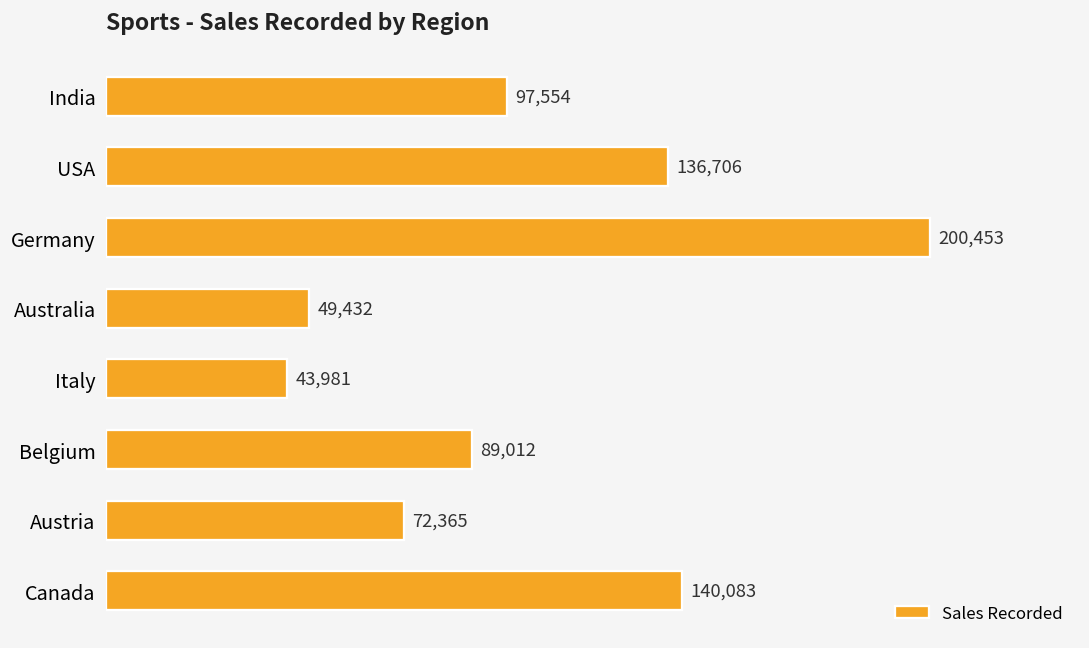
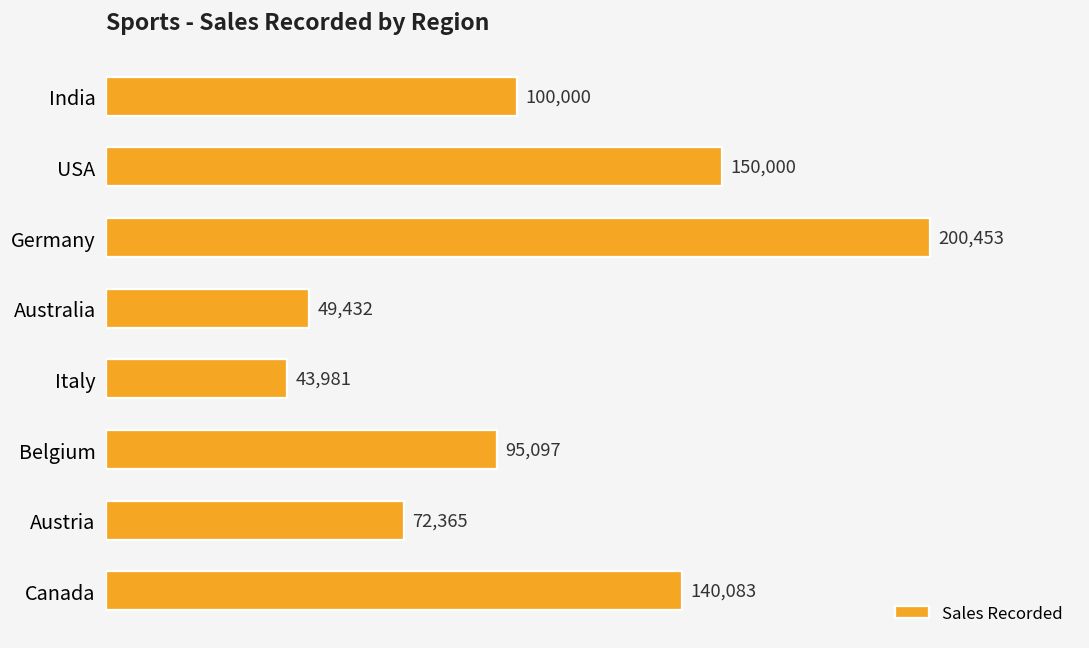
  {
-   "India": "97,554",
-   "USA": "136,706",
+   "India": "100,000",
+   "USA": "150,000",
    "Germany": "200,453",
    "Australia": "49,432",
    "Italy": "43,981",
-   "Belgium": "89,012",
+   "Belgium": "95,097",
    "Austria": "72,365",
    "Canada": "140,083"
  }
